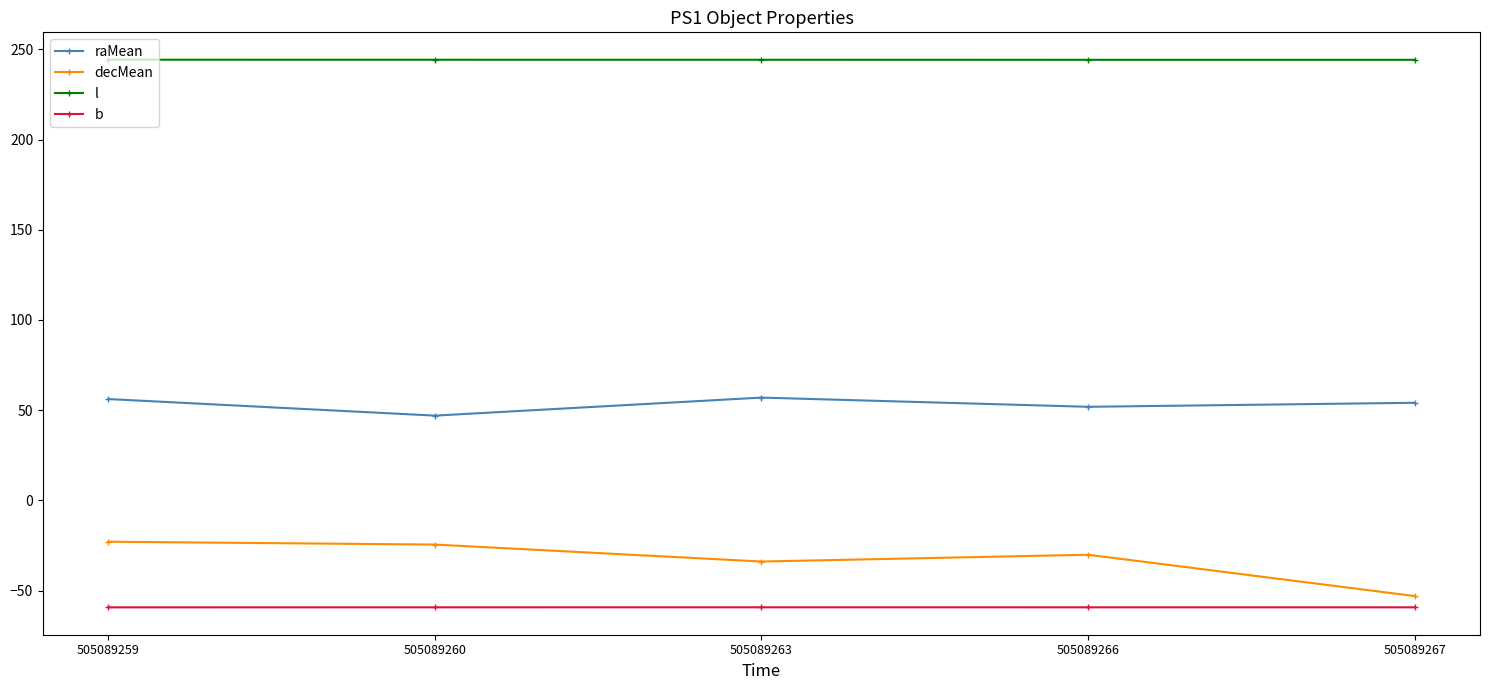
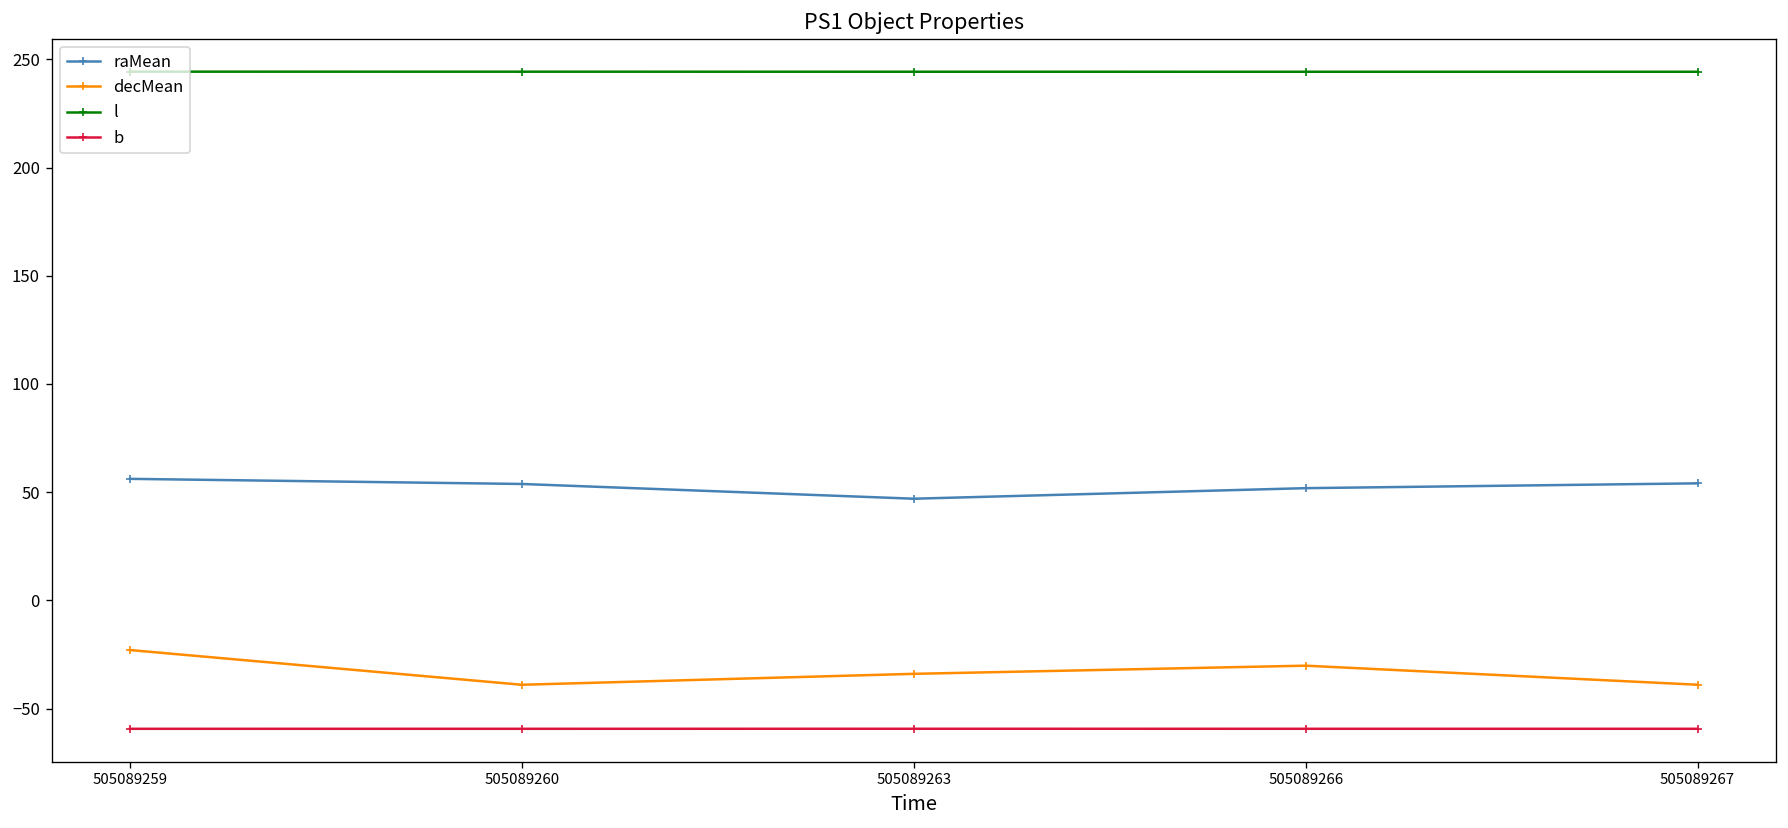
  {
    "raMean": {
      "505089259": 56,
-     "505089260": 47,
-     "505089263": 57,
+     "505089260": 54,
+     "505089263": 47,
      "505089266": 52,
      "505089267": 54
    },
    "decMean": {
      "505089259": -23,
-     "505089260": -24,
+     "505089260": -39,
      "505089263": -34,
      "505089266": -30,
-     "505089267": -53
+     "505089267": -39
    },
    "l": {
      "505089260": 244,
      "505089263": 244,
      "505089266": 244,
      "505089267": 244
    },
    "b": {
      "505089259": -59,
      "505089260": -59,
      "505089263": -59,
      "505089266": -59,
      "505089267": -59
    }
  }
